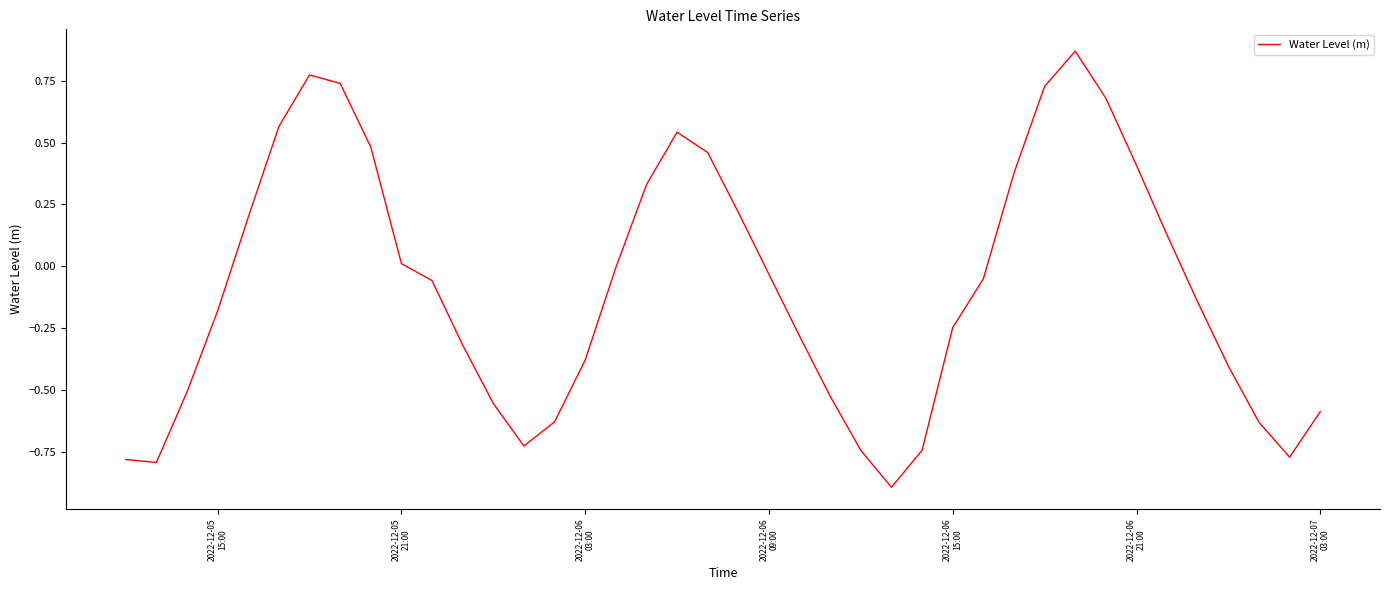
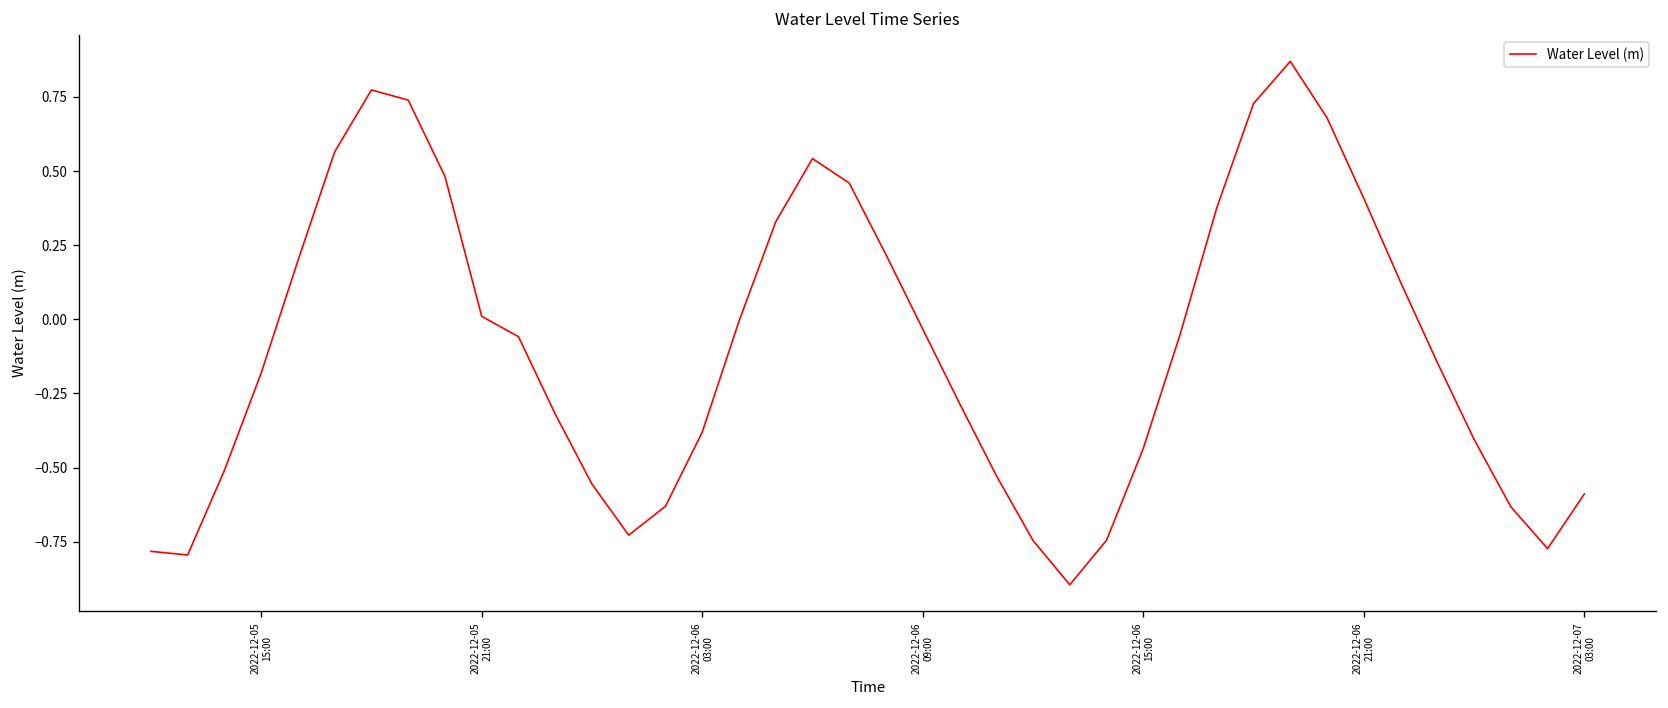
  {
    "2022-12-05 15:00": -0.18,
    "2022-12-05 21:00": 0.01,
    "2022-12-06 03:00": -0.38,
    "2022-12-06 09:00": -0.03,
-   "2022-12-06 15:00": -0.25,
+   "2022-12-06 15:00": -0.44,
    "2022-12-06 21:00": 0.41,
    "2022-12-07 03:00": -0.59
  }
